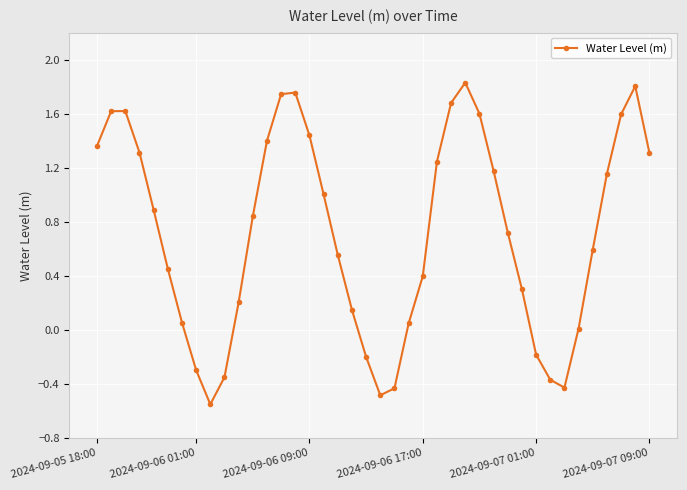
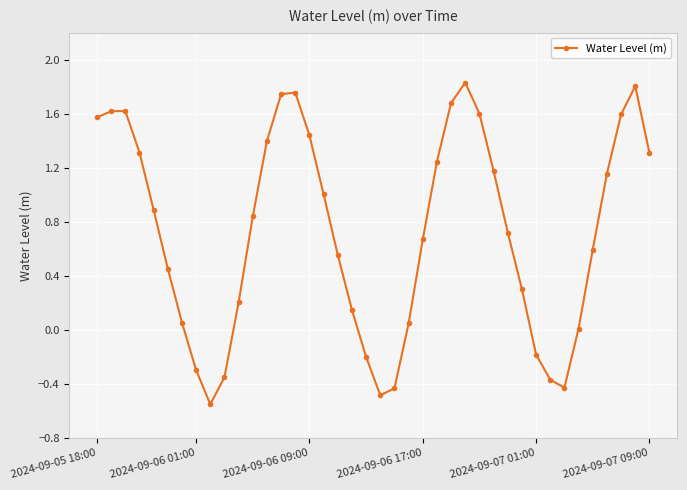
  {
-   "2024-09-05 18:00": 1.36,
+   "2024-09-05 18:00": 1.57,
    "2024-09-06 01:00": -0.30,
    "2024-09-06 09:00": 1.44,
-   "2024-09-06 17:00": 0.40,
+   "2024-09-06 17:00": 0.67,
    "2024-09-07 01:00": -0.18,
    "2024-09-07 09:00": 1.31
  }
